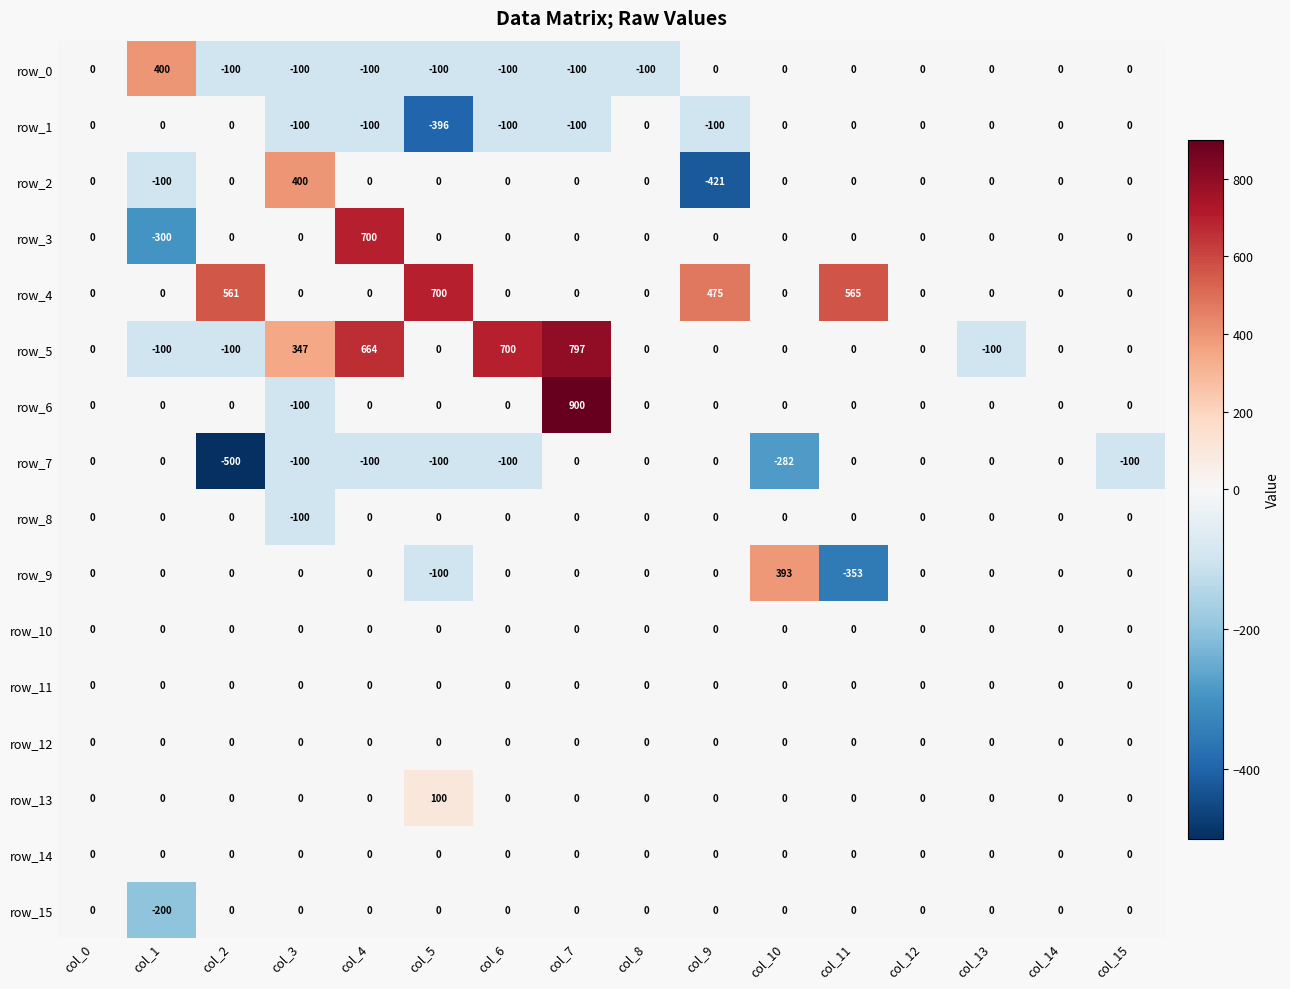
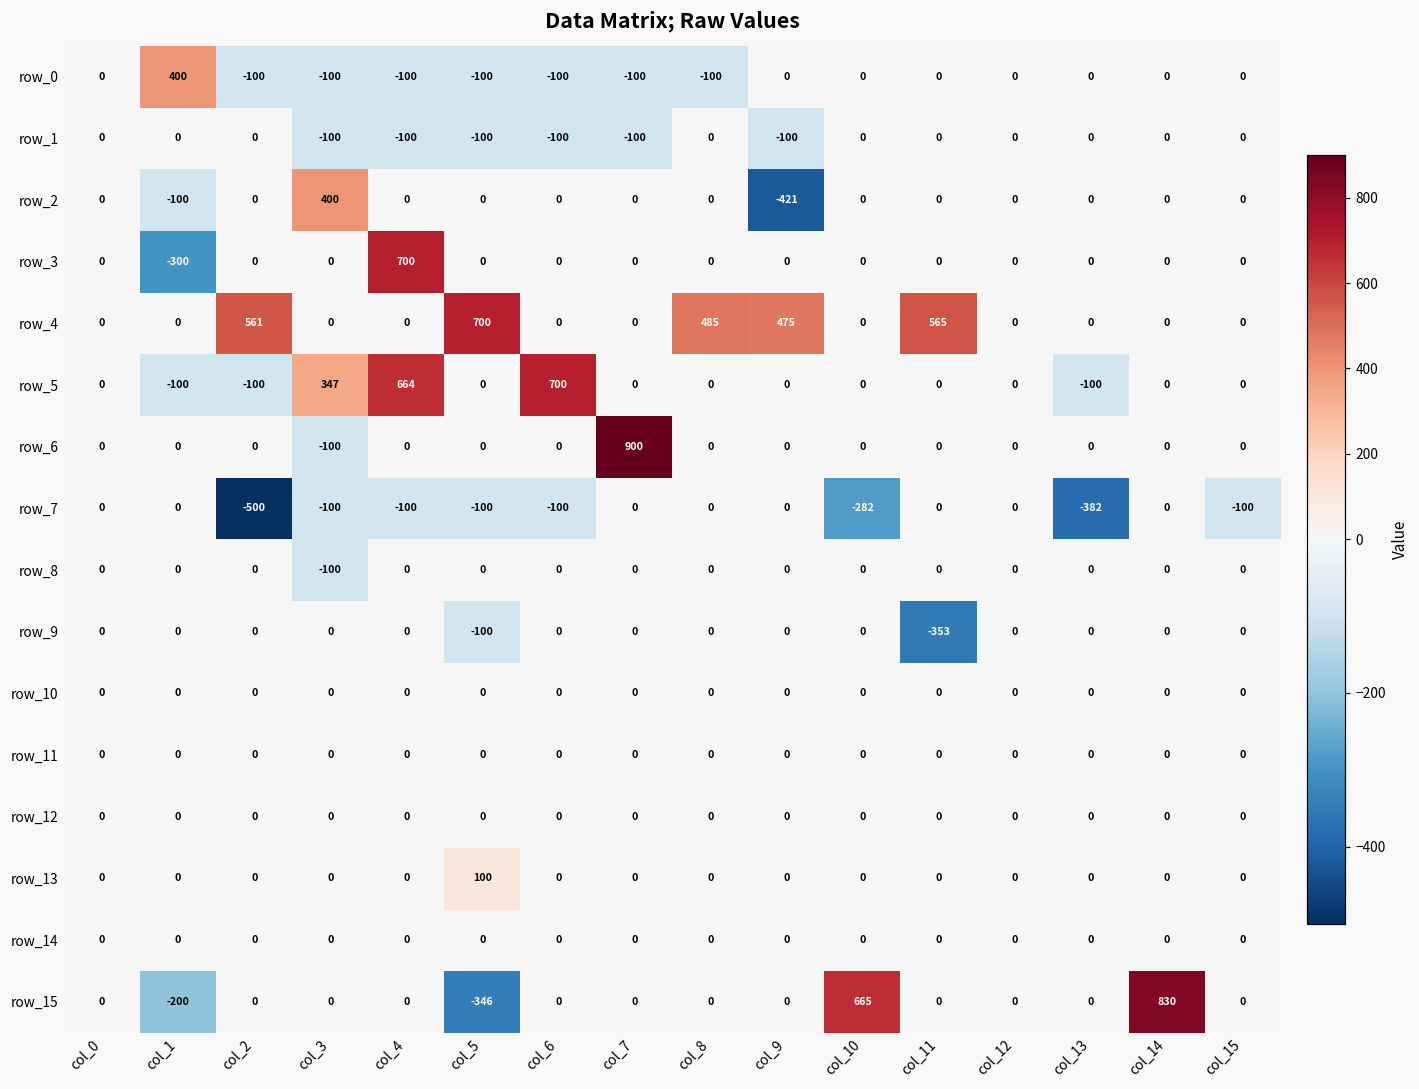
  {
    "row_1": {
      "col_0": 0,
      "col_1": 0,
      "col_2": 0,
      "col_3": -100,
      "col_4": -100,
-     "col_5": -396,
+     "col_5": -100,
      "col_6": -100,
      "col_7": -100,
      "col_8": 0,
      "col_9": -100,
      "col_10": 0,
      "col_11": 0,
      "col_12": 0,
      "col_13": 0,
      "col_14": 0,
      "col_15": 0
    },
    "row_4": {
      "col_0": 0,
      "col_1": 0,
      "col_2": 561,
      "col_3": 0,
      "col_4": 0,
      "col_5": 700,
      "col_6": 0,
      "col_7": 0,
-     "col_8": 0,
+     "col_8": 485,
      "col_9": 475,
      "col_10": 0,
      "col_11": 565,
      "col_12": 0,
      "col_13": 0,
      "col_14": 0,
      "col_15": 0
    },
    "row_5": {
      "col_0": 0,
      "col_1": -100,
      "col_2": -100,
      "col_3": 347,
      "col_4": 664,
      "col_5": 0,
      "col_6": 700,
-     "col_7": 797,
+     "col_7": 0,
      "col_8": 0,
      "col_9": 0,
      "col_10": 0,
      "col_11": 0,
      "col_12": 0,
      "col_13": -100,
      "col_14": 0,
      "col_15": 0
    },
    "row_7": {
      "col_0": 0,
      "col_1": 0,
      "col_2": -500,
      "col_3": -100,
      "col_4": -100,
      "col_5": -100,
      "col_6": -100,
      "col_7": 0,
      "col_8": 0,
      "col_9": 0,
      "col_10": -282,
      "col_11": 0,
      "col_12": 0,
-     "col_13": 0,
+     "col_13": -382,
      "col_14": 0,
      "col_15": -100
    },
    "row_9": {
      "col_0": 0,
      "col_1": 0,
      "col_2": 0,
      "col_3": 0,
      "col_4": 0,
      "col_5": -100,
      "col_6": 0,
      "col_7": 0,
      "col_8": 0,
      "col_9": 0,
-     "col_10": 393,
+     "col_10": 0,
      "col_11": -353,
      "col_12": 0,
      "col_13": 0,
      "col_14": 0,
      "col_15": 0
    },
    "row_15": {
      "col_0": 0,
      "col_1": -200,
      "col_2": 0,
      "col_3": 0,
      "col_4": 0,
-     "col_5": 0,
+     "col_5": -346,
      "col_6": 0,
      "col_7": 0,
      "col_8": 0,
      "col_9": 0,
-     "col_10": 0,
+     "col_10": 665,
      "col_11": 0,
      "col_12": 0,
      "col_13": 0,
-     "col_14": 0,
+     "col_14": 830,
      "col_15": 0
    }
  }
